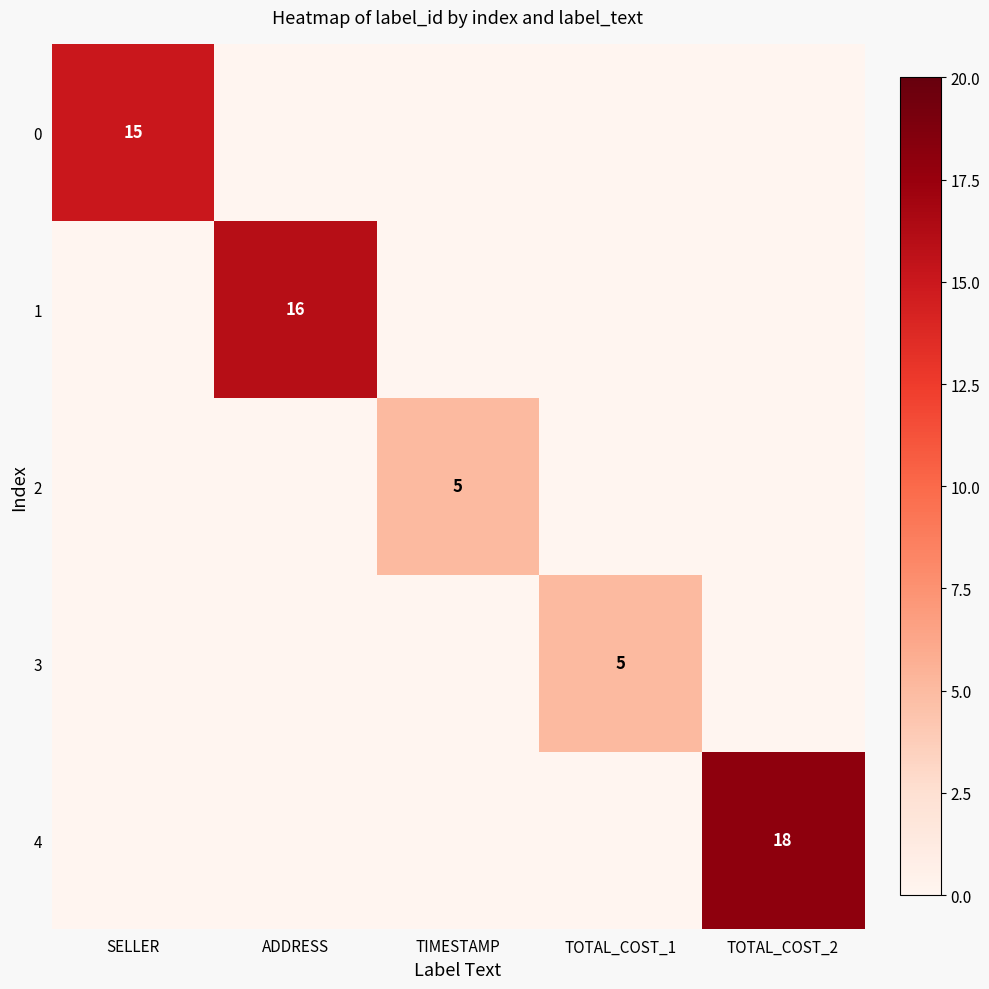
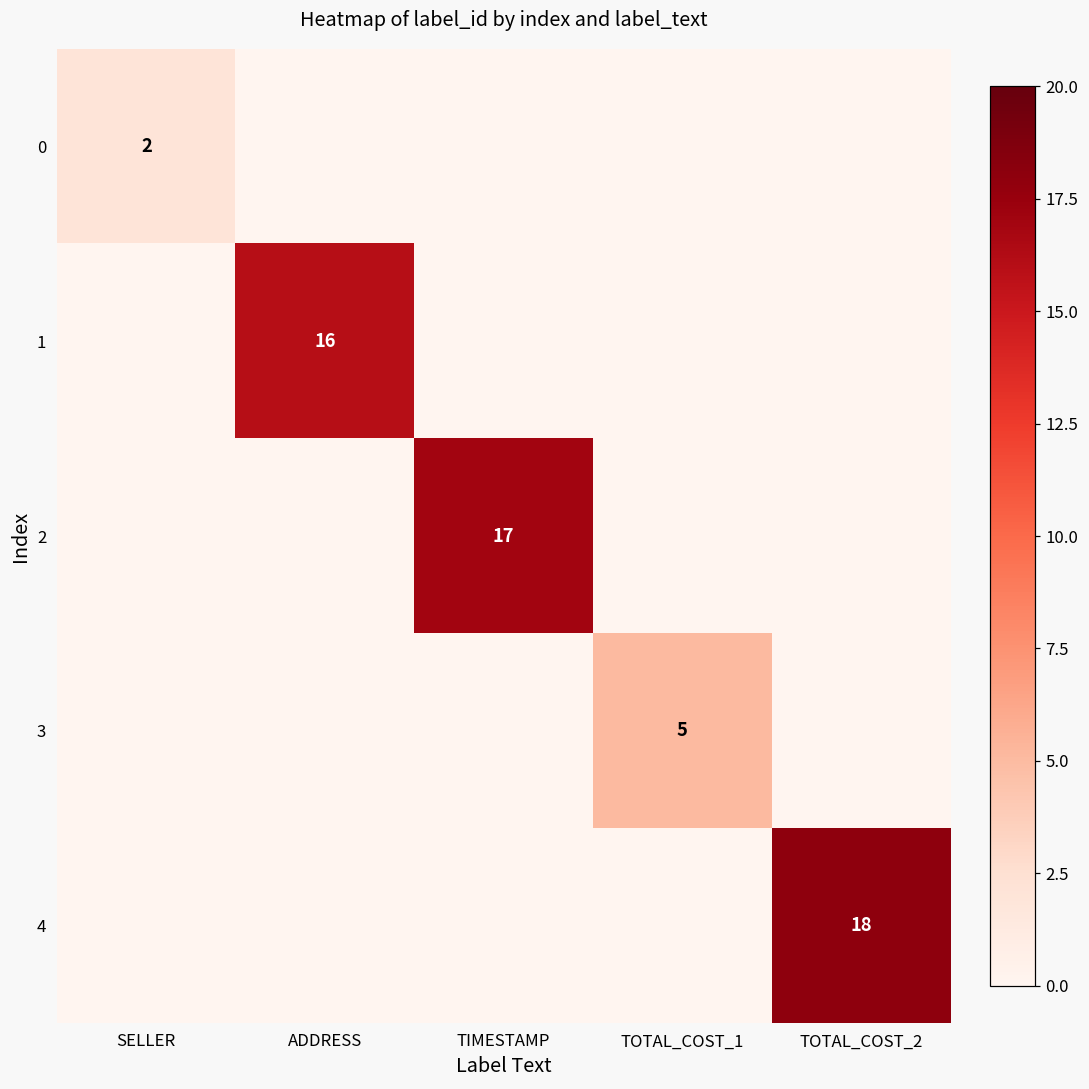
  {
    "0": {
-     "SELLER": 15
+     "SELLER": 2
    },
    "1": {
      "ADDRESS": 16
    },
    "2": {
-     "TIMESTAMP": 5
+     "TIMESTAMP": 17
    },
    "3": {
      "TOTAL_COST_1": 5
    },
    "4": {
      "TOTAL_COST_2": 18
    }
  }
